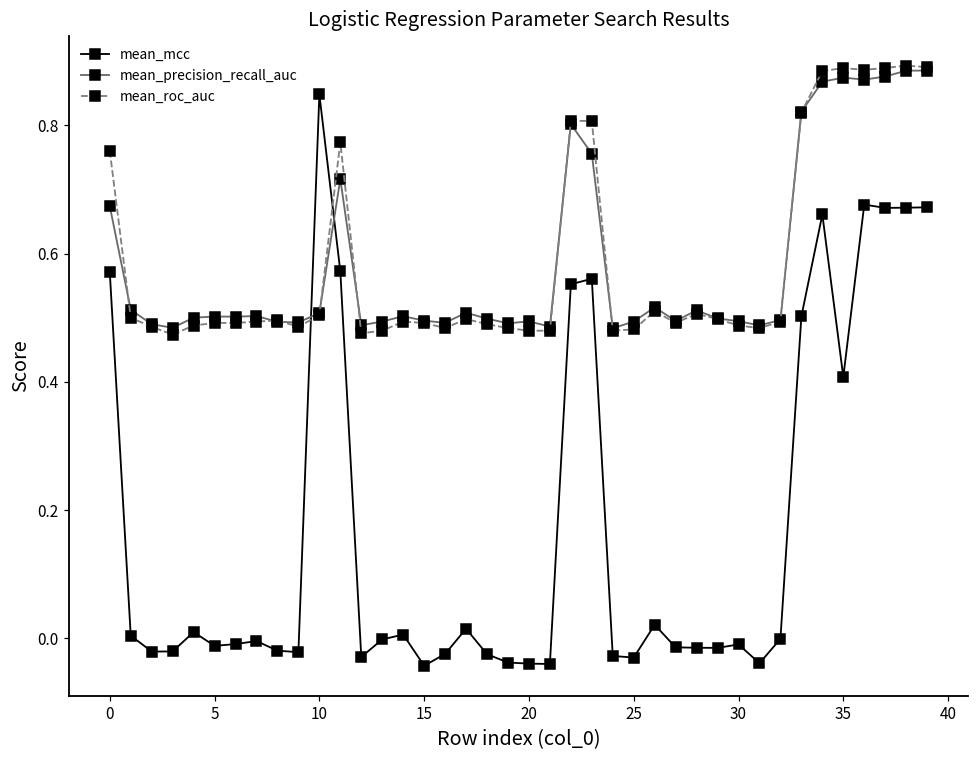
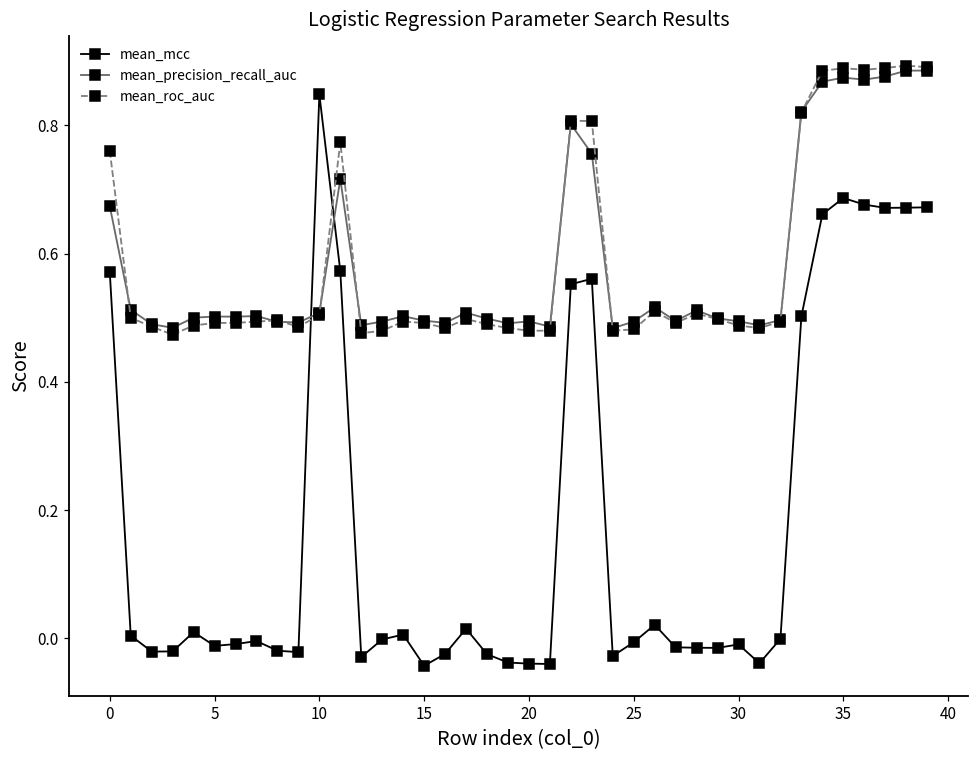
  {
    "mean_mcc": {
      "0": 0.57,
      "5": -0.01,
      "10": 0.85,
      "15": -0.04,
      "20": -0.04,
-     "25": -0.03,
+     "25": -0.01,
      "30": -0.01,
-     "35": 0.41
+     "35": 0.69
    }
  }
